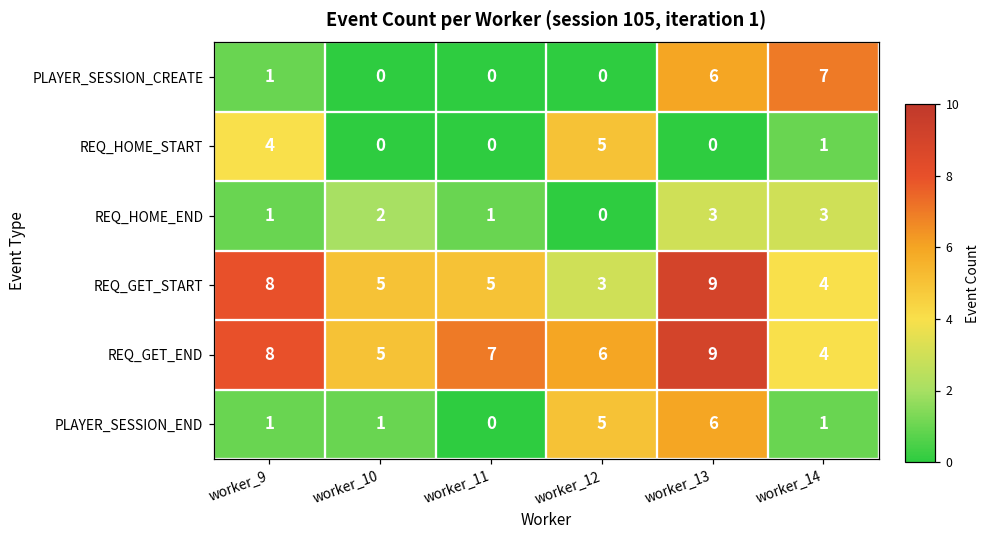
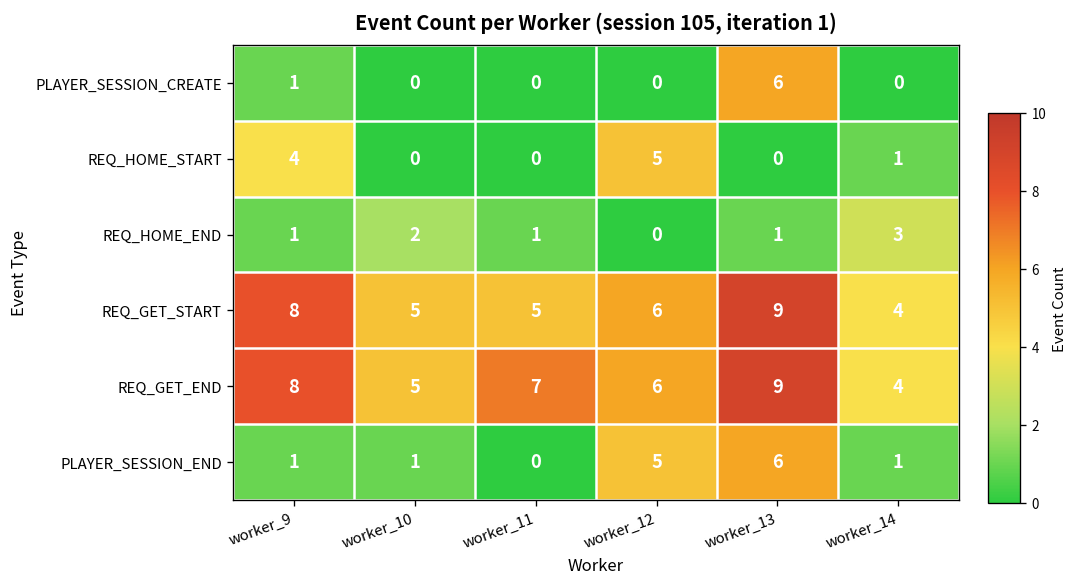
  {
    "PLAYER_SESSION_CREATE": {
      "worker_9": 1,
      "worker_10": 0,
      "worker_11": 0,
      "worker_12": 0,
      "worker_13": 6,
-     "worker_14": 7
+     "worker_14": 0
    },
    "REQ_HOME_START": {
      "worker_9": 4,
      "worker_10": 0,
      "worker_11": 0,
      "worker_12": 5,
      "worker_13": 0,
      "worker_14": 1
    },
    "REQ_HOME_END": {
      "worker_9": 1,
      "worker_10": 2,
      "worker_11": 1,
      "worker_12": 0,
-     "worker_13": 3,
+     "worker_13": 1,
      "worker_14": 3
    },
    "REQ_GET_START": {
      "worker_9": 8,
      "worker_10": 5,
      "worker_11": 5,
-     "worker_12": 3,
+     "worker_12": 6,
      "worker_13": 9,
      "worker_14": 4
    },
    "REQ_GET_END": {
      "worker_9": 8,
      "worker_10": 5,
      "worker_11": 7,
      "worker_12": 6,
      "worker_13": 9,
      "worker_14": 4
    },
    "PLAYER_SESSION_END": {
      "worker_9": 1,
      "worker_10": 1,
      "worker_11": 0,
      "worker_12": 5,
      "worker_13": 6,
      "worker_14": 1
    }
  }
